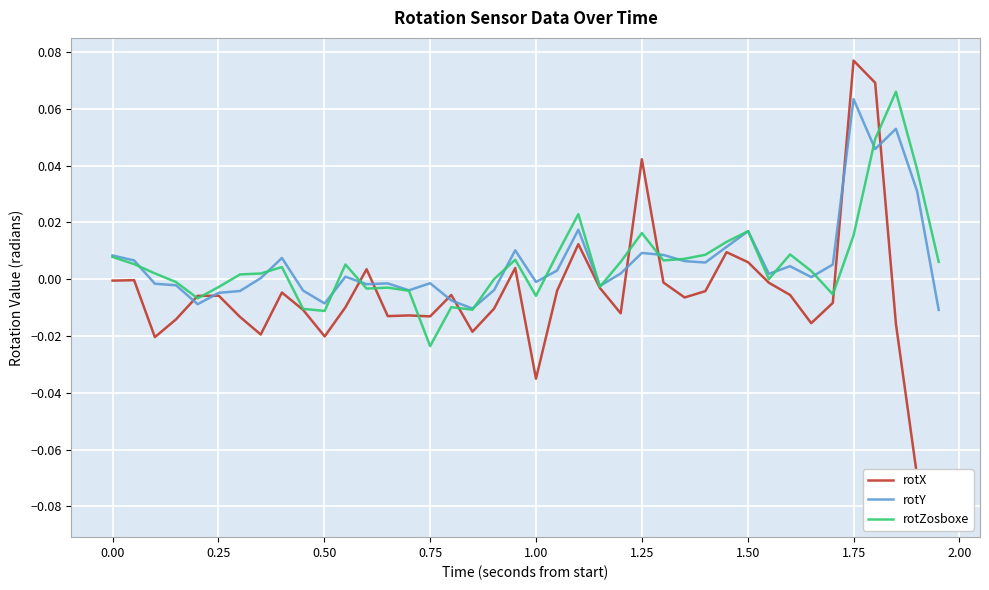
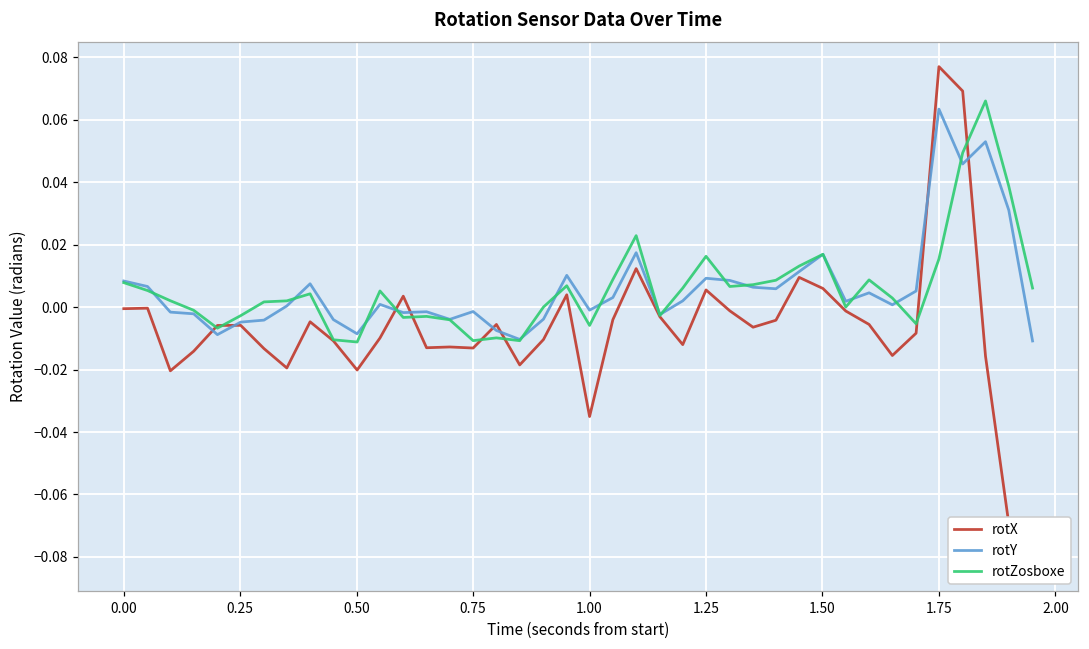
  {
    "rotX": {
      "0.00": -0.001,
      "0.75": -0.013,
      "1.00": -0.035,
-     "1.25": 0.042,
+     "1.25": 0.005,
      "1.75": 0.077
    },
    "rotY": {
      "0.75": -0.001,
      "1.00": -0.001,
      "1.25": 0.009,
      "1.75": 0.063
    },
    "rotZosboxe": {
-     "0.75": -0.024,
+     "0.75": -0.011,
      "1.00": -0.006,
      "1.25": 0.016,
      "1.75": 0.015
    }
  }
